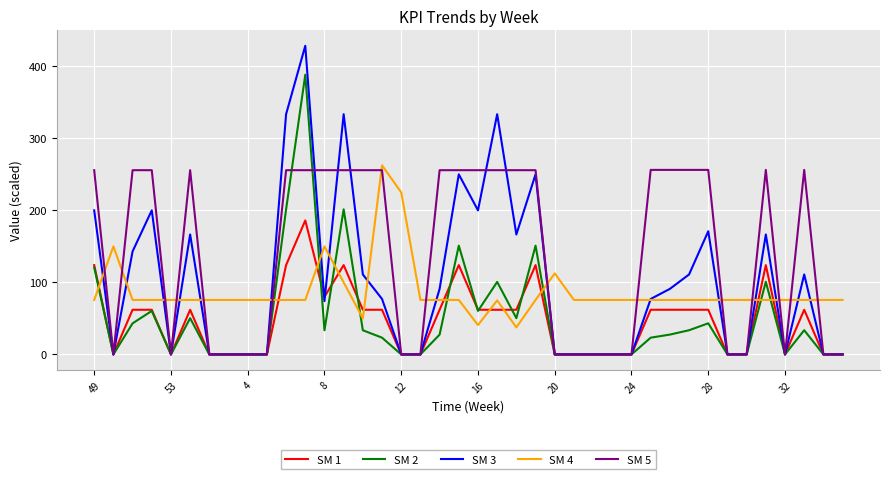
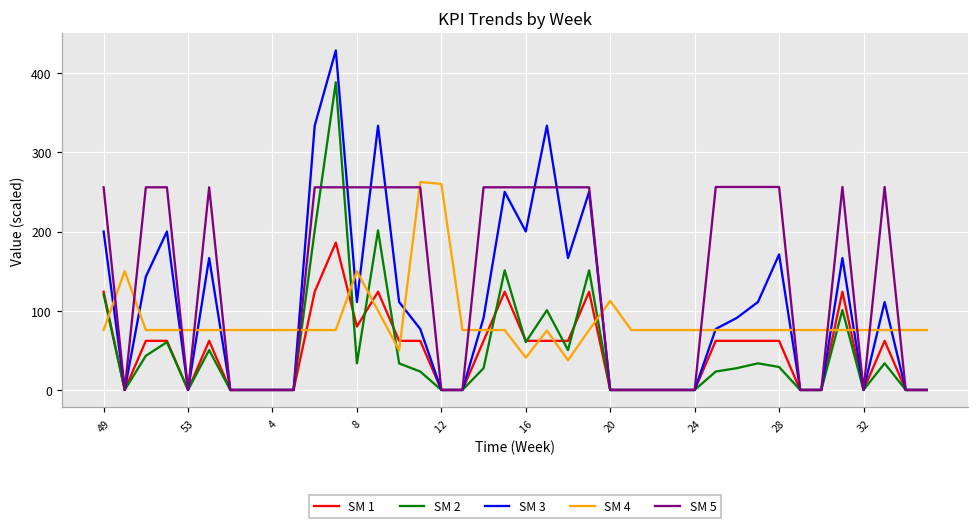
  {
    "SM 1": {
      "8": 80,
      "28": 60
    },
    "SM 2": {
      "8": 30,
-     "28": 40
+     "28": 30
    },
    "SM 3": {
      "49": 200,
-     "8": 70,
+     "8": 110,
      "16": 200,
      "28": 170
    },
    "SM 4": {
      "49": 80,
      "53": 80,
      "4": 80,
      "8": 150,
-     "12": 230,
+     "12": 260,
      "16": 40,
      "20": 110,
      "24": 80,
      "28": 80,
      "32": 80
    },
    "SM 5": {
      "49": 260,
      "8": 260,
      "16": 260,
      "28": 260
    }
  }
